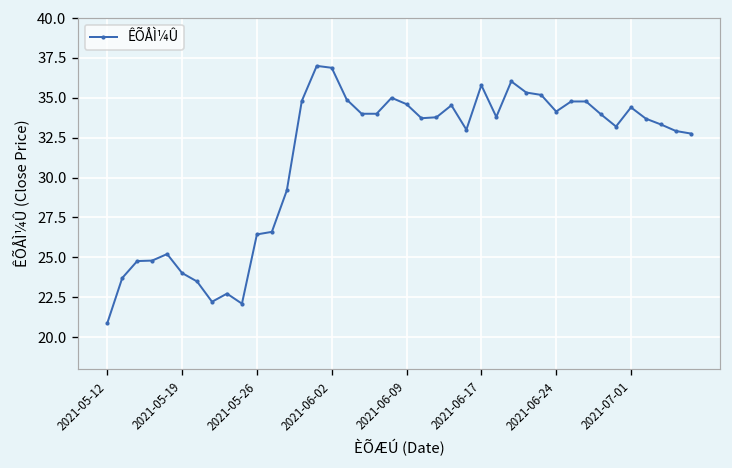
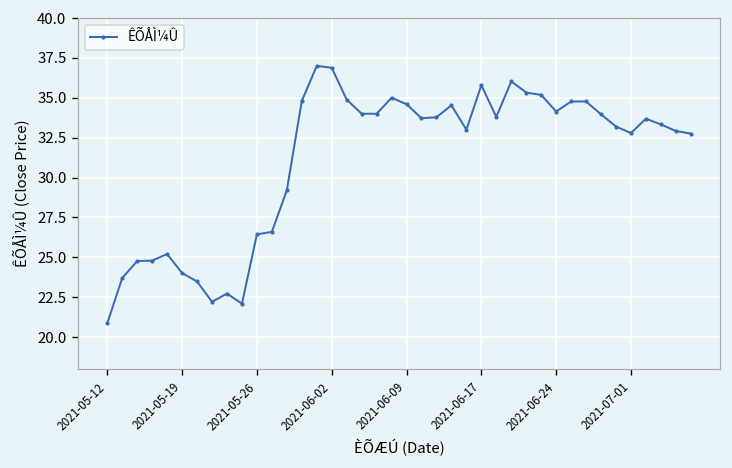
  {
    "2021-05-12": 20.9,
    "2021-05-19": 24.0,
    "2021-05-26": 26.4,
    "2021-06-02": 36.9,
    "2021-06-09": 34.6,
    "2021-06-17": 35.8,
    "2021-06-24": 34.1,
-   "2021-07-01": 34.4
+   "2021-07-01": 32.8
  }
